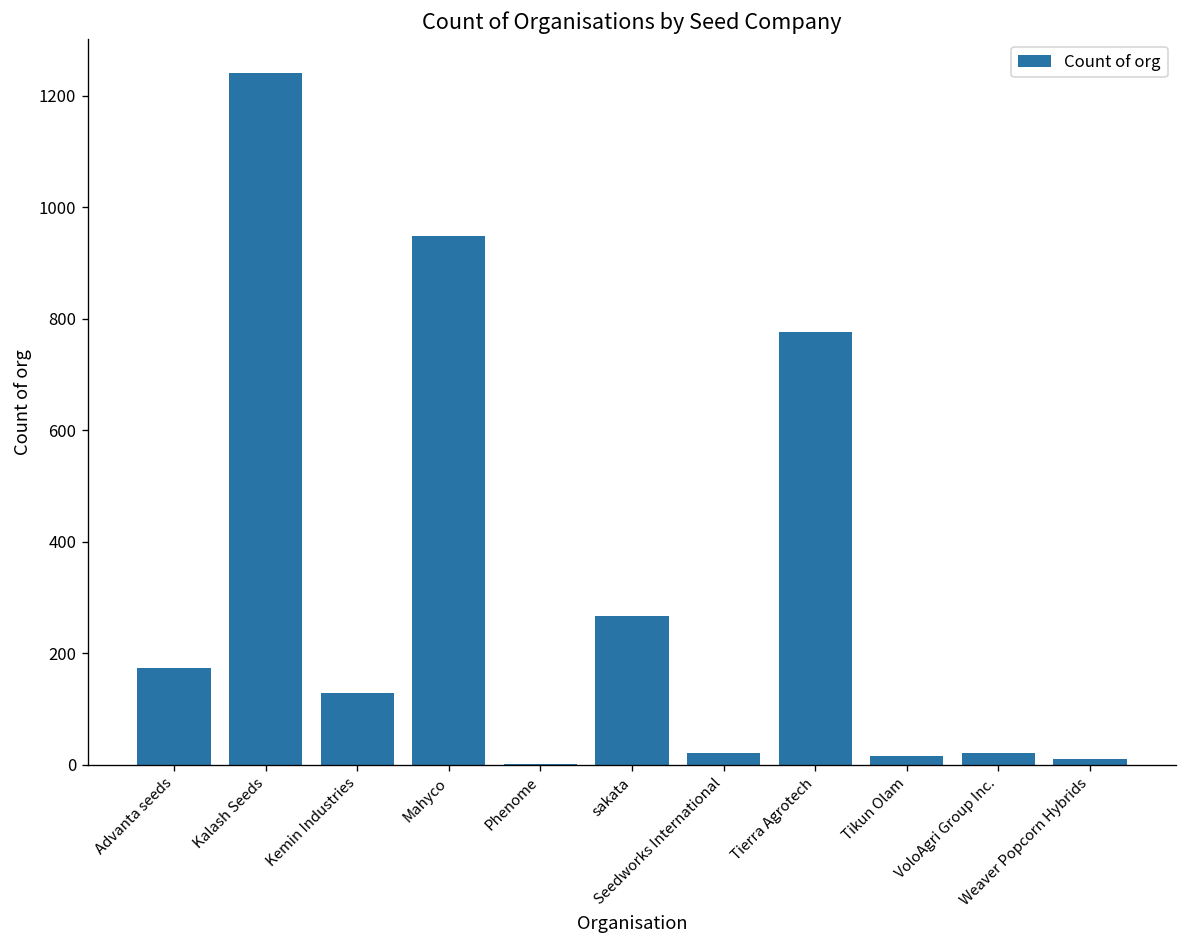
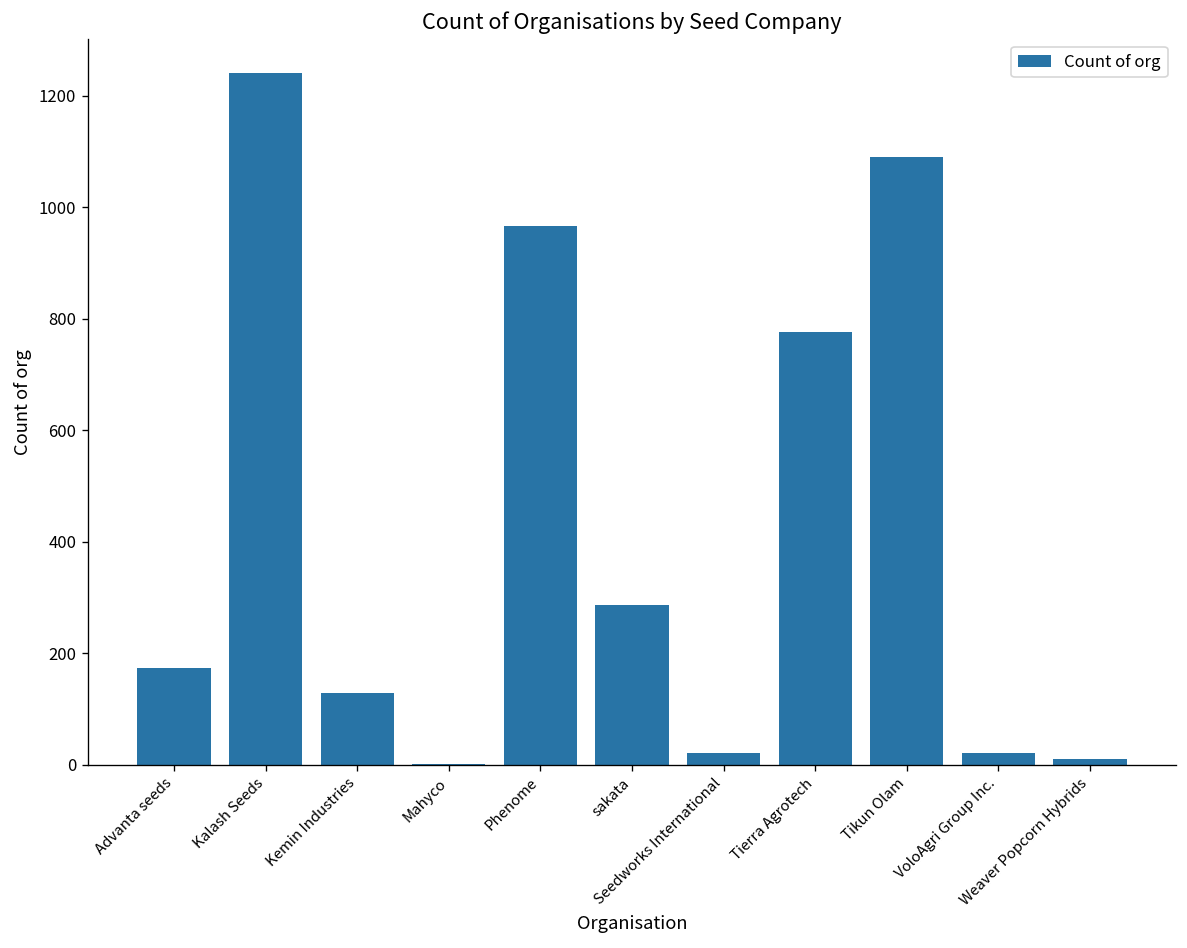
  {
    "Advanta seeds": 170,
    "Kalash Seeds": 1240,
    "Kemin Industries": 130,
-   "Mahyco": 950,
-   "Phenome": 0,
-   "sakata": 270,
+   "Mahyco": 0,
+   "Phenome": 970,
+   "sakata": 290,
    "Seedworks International": 20,
    "Tierra Agrotech": 780,
-   "Tikun Olam": 20,
+   "Tikun Olam": 1090,
    "VoloAgri Group Inc.": 20,
    "Weaver Popcorn Hybrids": 10
  }
